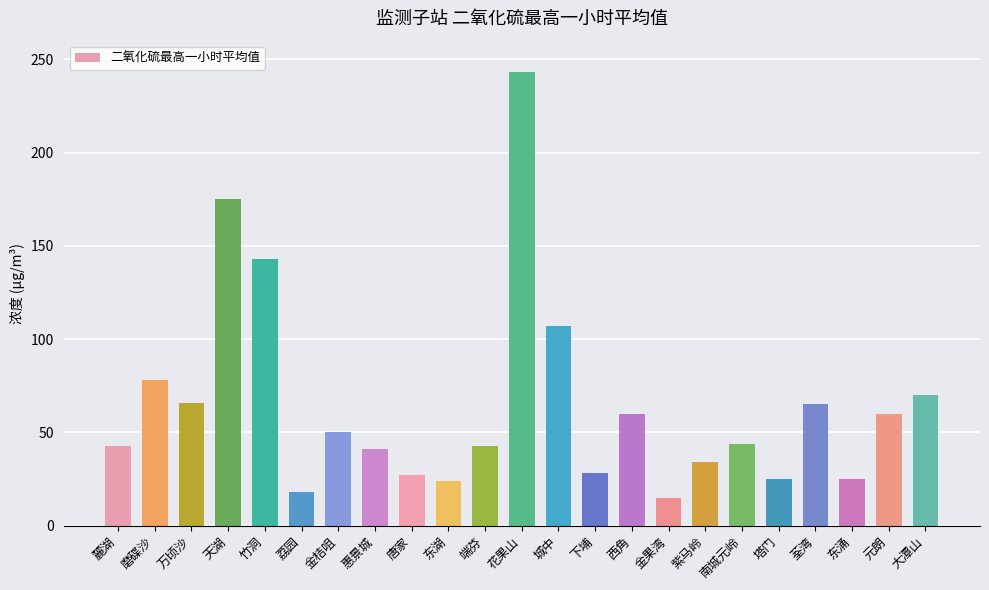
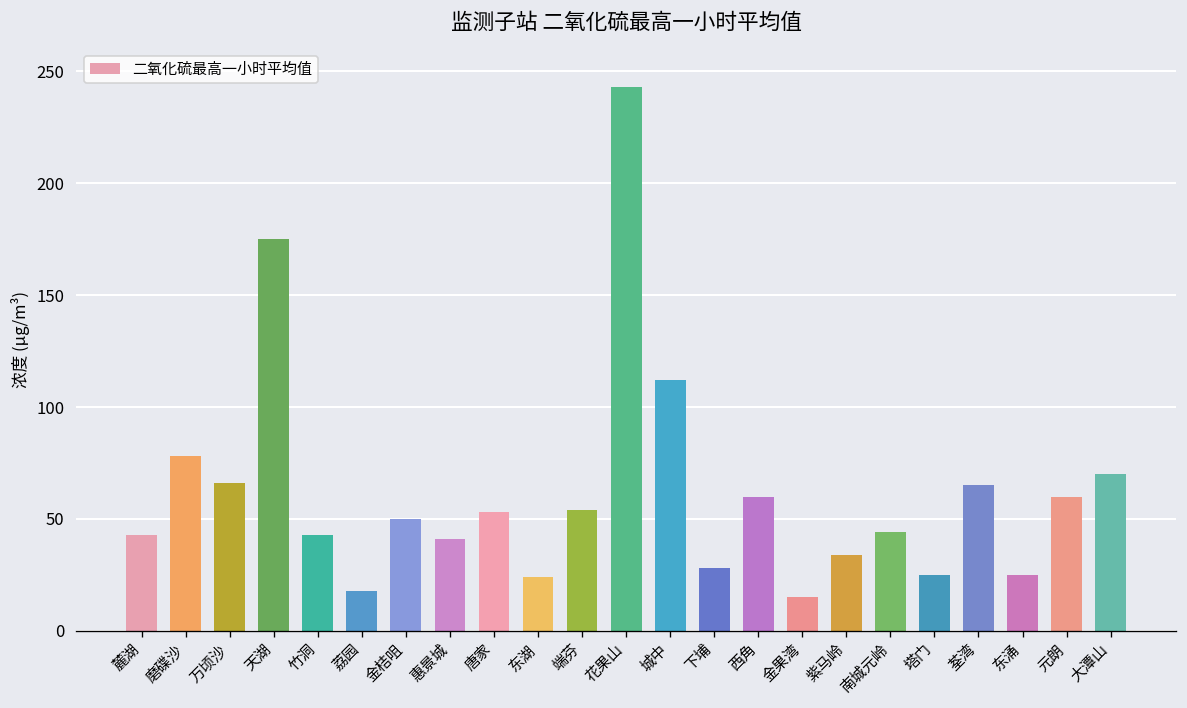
  {
    "麓湖": 43,
    "磨碟沙": 78,
    "万顷沙": 66,
    "天湖": 175,
-   "竹洞": 143,
+   "竹洞": 43,
    "荔园": 18,
    "金桔咀": 50,
    "惠景城": 41,
-   "唐家": 27,
+   "唐家": 53,
    "东湖": 24,
-   "端芬": 43,
+   "端芬": 54,
    "花果山": 243,
-   "城中": 107,
+   "城中": 112,
    "下埔": 28,
    "西角": 60,
    "金果湾": 15,
    "紫马岭": 34,
    "南城元岭": 44,
    "塔门": 25,
    "荃湾": 65,
    "东涌": 25,
    "元朗": 60,
    "大潭山": 70
  }
